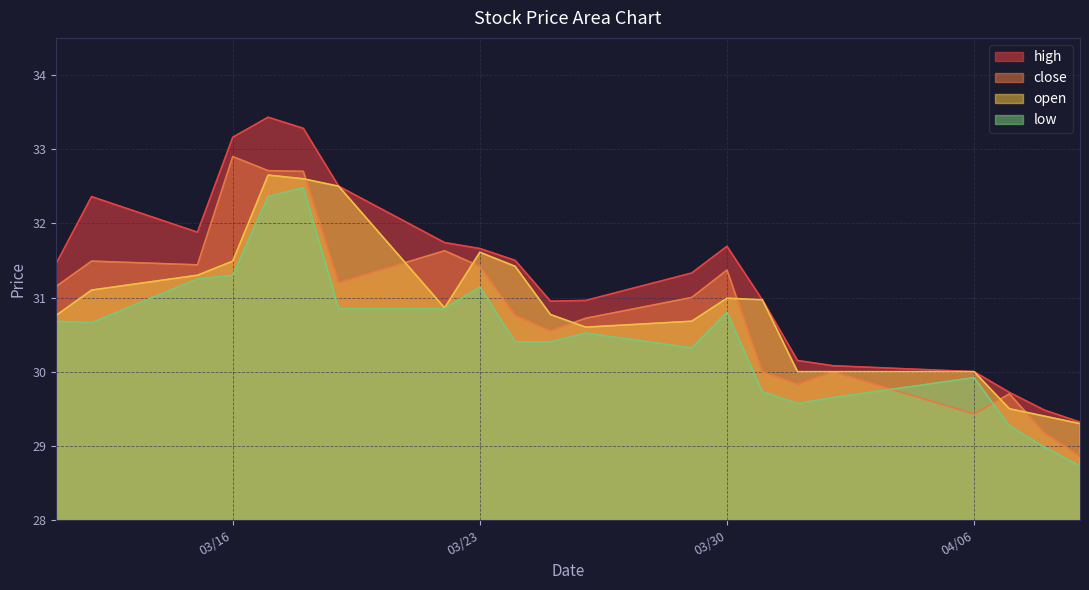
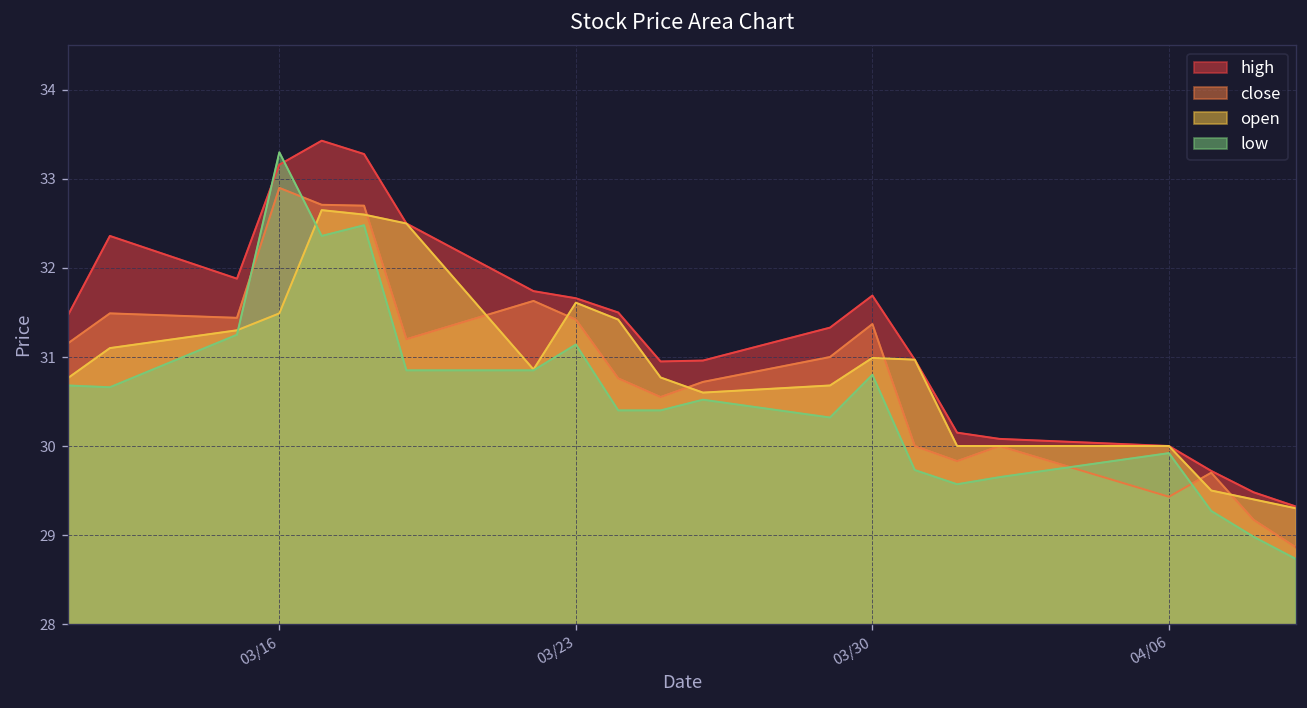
  {
    "low": {
-     "03/16": 31.3,
+     "03/16": 33.3,
      "03/23": 31.1,
      "03/30": 30.8,
      "04/06": 29.9
    }
  }
